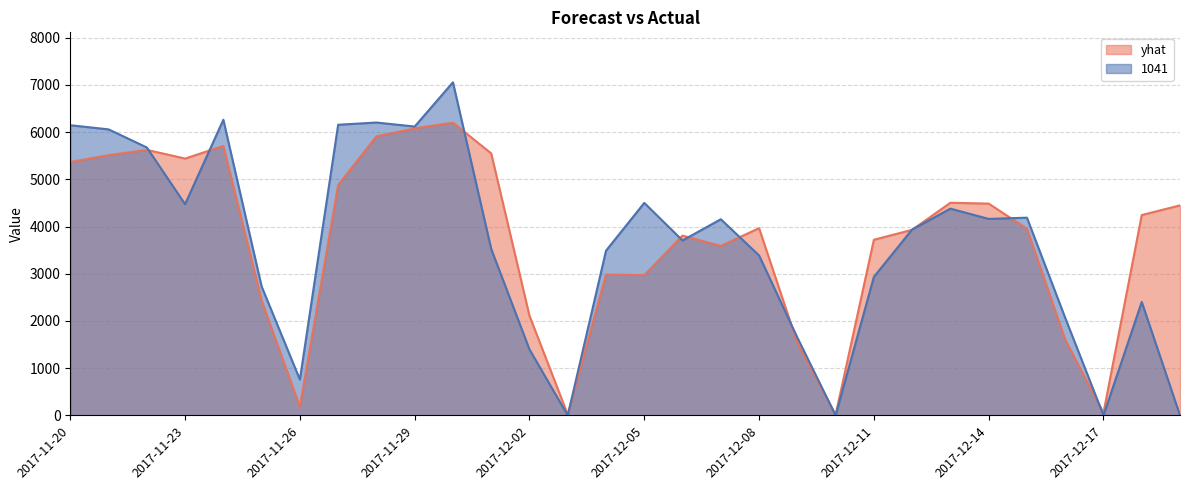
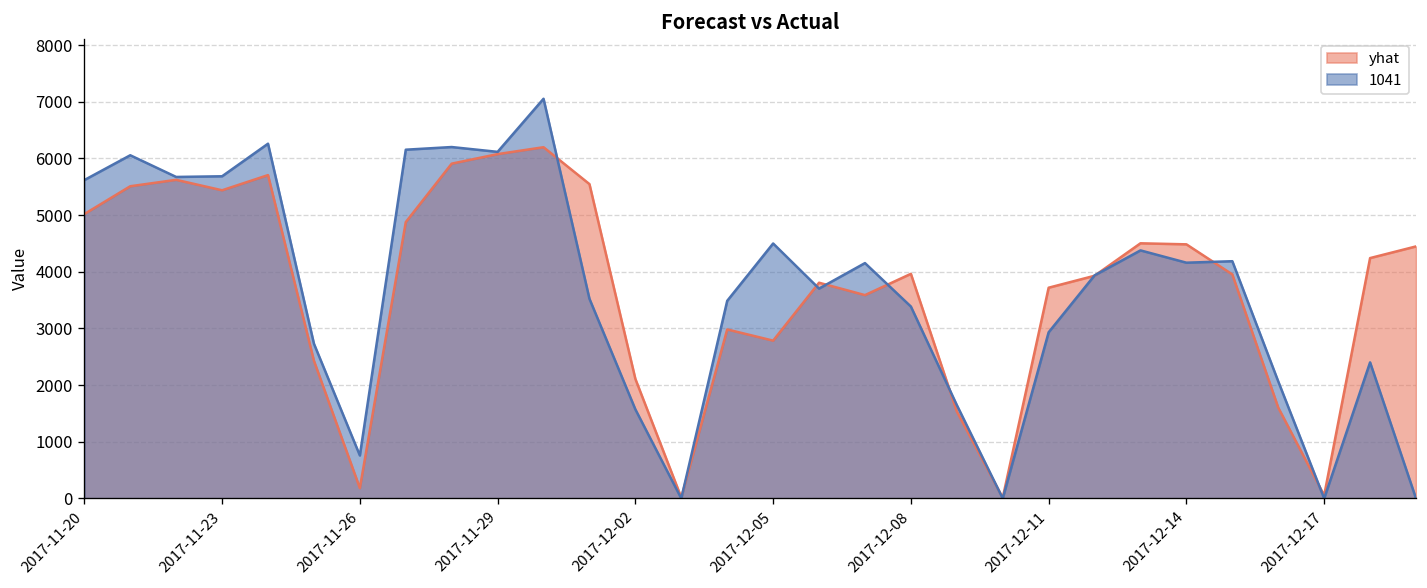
  {
    "yhat": {
-     "2017-11-20": 5400,
+     "2017-11-20": 5000,
      "2017-11-23": 5400,
      "2017-11-26": 200,
      "2017-12-02": 2100,
-     "2017-12-05": 3000,
+     "2017-12-05": 2800,
      "2017-12-08": 4000,
      "2017-12-11": 3700,
      "2017-12-14": 4500,
      "2017-12-17": 100
    },
    "1041": {
-     "2017-11-20": 6100,
-     "2017-11-23": 4500,
+     "2017-11-20": 5600,
+     "2017-11-23": 5700,
      "2017-11-26": 800,
-     "2017-12-02": 1400,
+     "2017-12-02": 1600,
      "2017-12-05": 4500,
      "2017-12-08": 3400,
      "2017-12-11": 2900,
      "2017-12-14": 4200,
      "2017-12-17": 0
    }
  }
